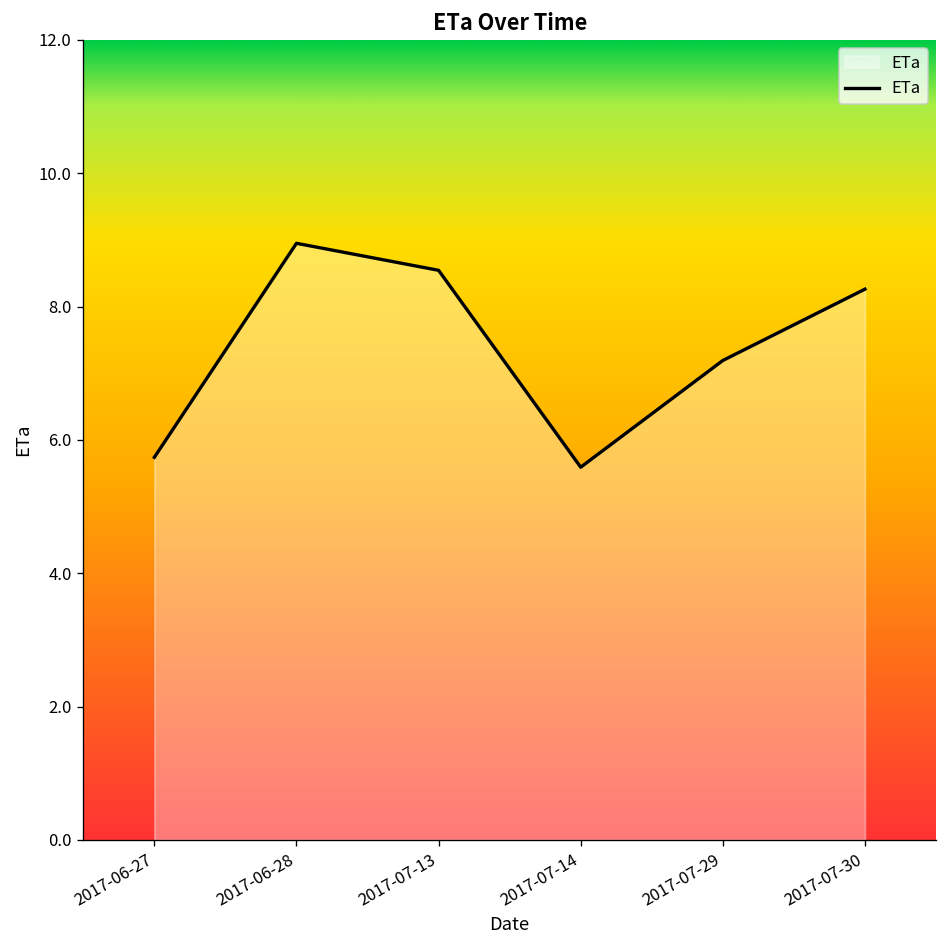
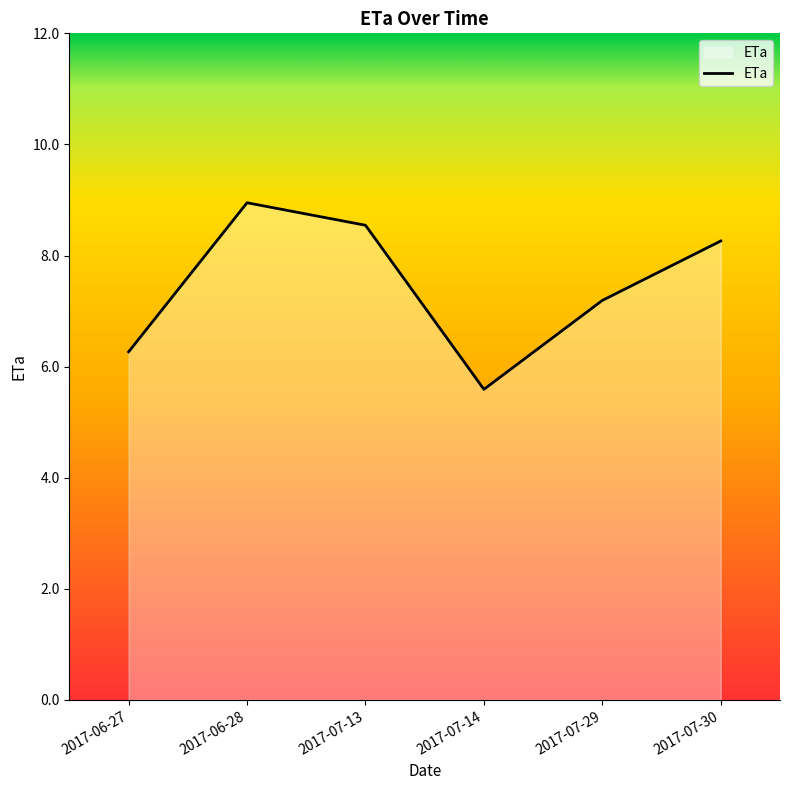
  {
-   "2017-06-27": 5.7,
+   "2017-06-27": 6.3,
    "2017-06-28": 9.0,
    "2017-07-13": 8.5,
    "2017-07-14": 5.6,
    "2017-07-29": 7.2,
    "2017-07-30": 8.3
  }
